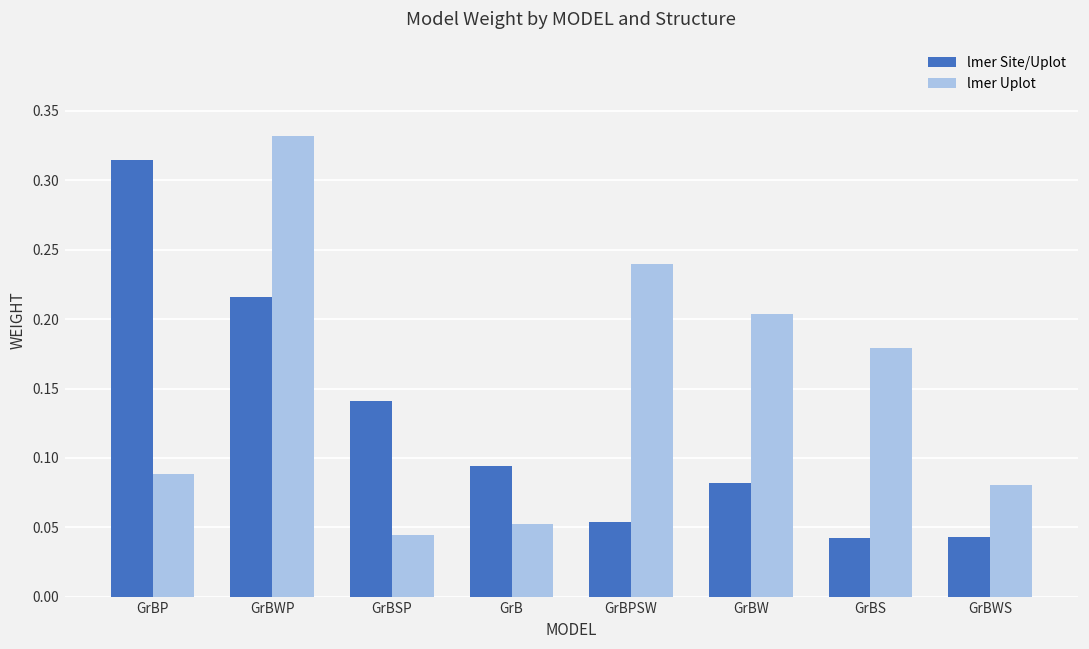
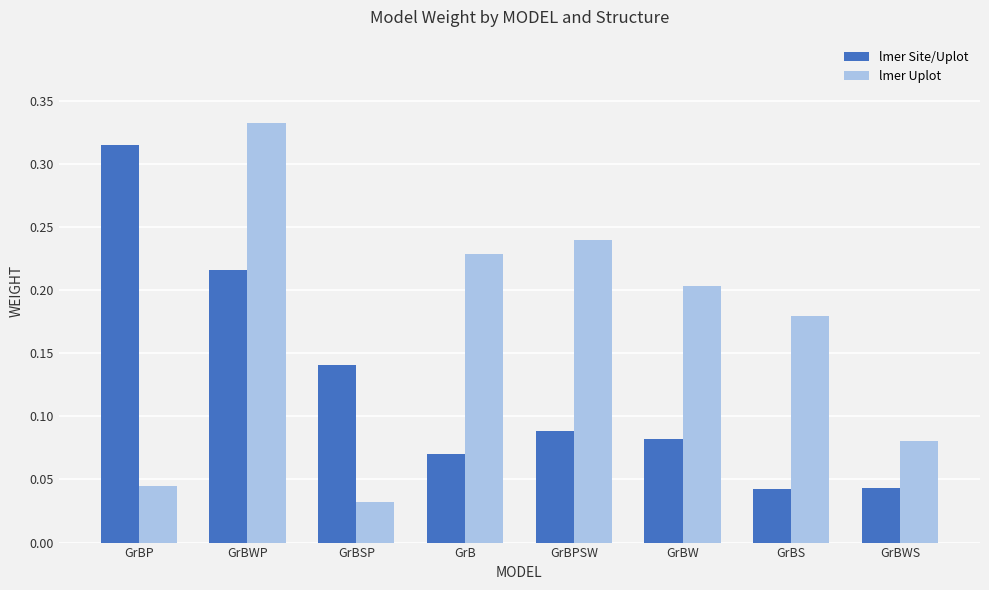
  {
    "lmer Site/Uplot": {
      "GrBP": 0.315,
      "GrBWP": 0.216,
      "GrBSP": 0.141,
-     "GrB": 0.094,
-     "GrBPSW": 0.054,
+     "GrB": 0.070,
+     "GrBPSW": 0.089,
      "GrBW": 0.082,
      "GrBS": 0.042,
      "GrBWS": 0.043
    },
    "lmer Uplot": {
-     "GrBP": 0.088,
+     "GrBP": 0.045,
      "GrBWP": 0.332,
-     "GrBSP": 0.045,
-     "GrB": 0.052,
+     "GrBSP": 0.032,
+     "GrB": 0.228,
      "GrBPSW": 0.240,
      "GrBW": 0.204,
      "GrBS": 0.180,
      "GrBWS": 0.081
    }
  }
